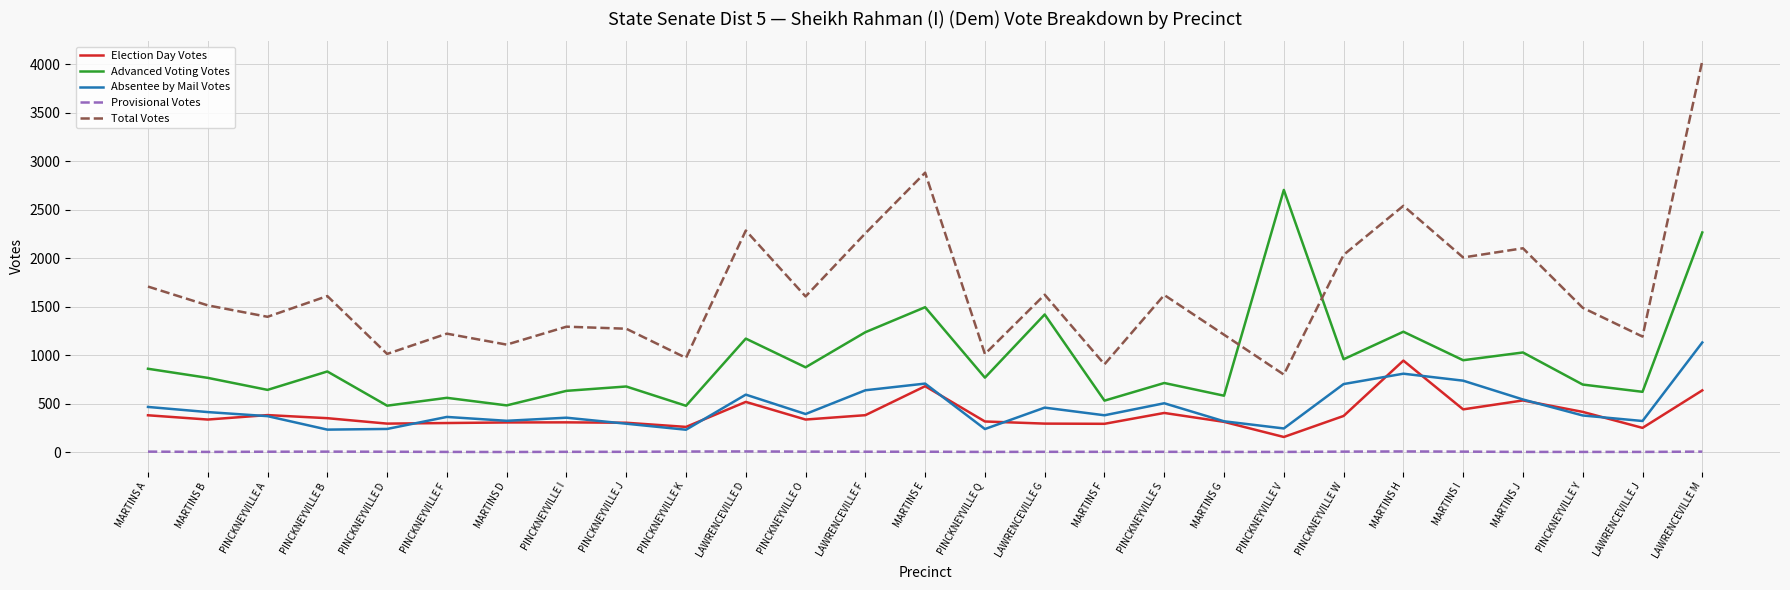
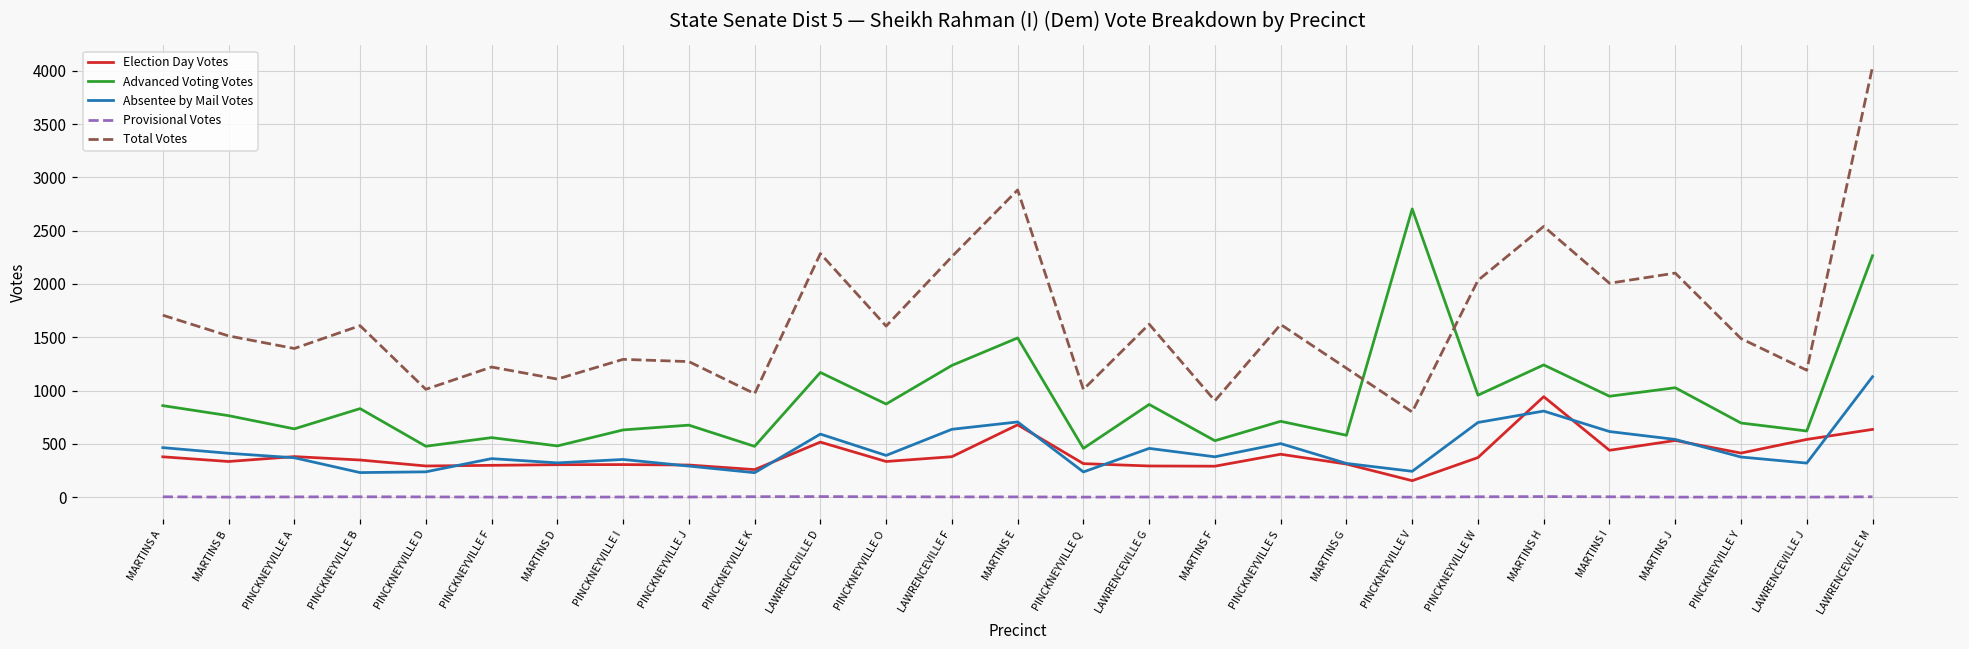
  {
    "Election Day Votes": {
      "MARTINS A": 400,
      "MARTINS B": 300,
      "PINCKNEYVILLE B": 300,
      "PINCKNEYVILLE D": 300,
      "PINCKNEYVILLE F": 300,
      "PINCKNEYVILLE I": 300,
      "PINCKNEYVILLE K": 300,
      "LAWRENCEVILLE D": 500,
      "PINCKNEYVILLE O": 300,
      "LAWRENCEVILLE F": 400,
      "MARTINS E": 700,
      "PINCKNEYVILLE Q": 300,
      "LAWRENCEVILLE G": 300,
      "MARTINS F": 300,
      "PINCKNEYVILLE S": 400,
      "PINCKNEYVILLE V": 200,
      "PINCKNEYVILLE W": 400,
      "MARTINS H": 900,
      "MARTINS I": 400,
      "PINCKNEYVILLE Y": 400,
-     "LAWRENCEVILLE J": 200,
+     "LAWRENCEVILLE J": 500,
      "LAWRENCEVILLE M": 600
    },
    "Advanced Voting Votes": {
      "MARTINS A": 900,
      "MARTINS B": 800,
      "PINCKNEYVILLE A": 600,
      "PINCKNEYVILLE B": 800,
      "PINCKNEYVILLE D": 500,
      "PINCKNEYVILLE F": 600,
      "MARTINS D": 500,
      "PINCKNEYVILLE I": 600,
      "PINCKNEYVILLE J": 700,
      "PINCKNEYVILLE K": 500,
      "LAWRENCEVILLE D": 1200,
      "PINCKNEYVILLE O": 900,
      "LAWRENCEVILLE F": 1200,
      "MARTINS E": 1500,
-     "PINCKNEYVILLE Q": 800,
-     "LAWRENCEVILLE G": 1400,
+     "PINCKNEYVILLE Q": 500,
+     "LAWRENCEVILLE G": 900,
      "MARTINS F": 500,
      "PINCKNEYVILLE S": 700,
      "MARTINS G": 600,
      "PINCKNEYVILLE V": 2700,
      "PINCKNEYVILLE W": 1000,
      "MARTINS H": 1200,
      "MARTINS I": 900,
      "MARTINS J": 1000,
      "PINCKNEYVILLE Y": 700,
      "LAWRENCEVILLE J": 600,
      "LAWRENCEVILLE M": 2300
    },
    "Absentee by Mail Votes": {
      "MARTINS A": 500,
      "MARTINS B": 400,
      "PINCKNEYVILLE B": 200,
      "PINCKNEYVILLE D": 200,
      "PINCKNEYVILLE F": 400,
      "PINCKNEYVILLE I": 400,
      "PINCKNEYVILLE K": 200,
      "LAWRENCEVILLE D": 600,
      "PINCKNEYVILLE O": 400,
      "LAWRENCEVILLE F": 600,
      "MARTINS E": 700,
      "PINCKNEYVILLE Q": 200,
      "LAWRENCEVILLE G": 500,
      "MARTINS F": 400,
      "PINCKNEYVILLE S": 500,
      "PINCKNEYVILLE V": 200,
      "PINCKNEYVILLE W": 700,
      "MARTINS H": 800,
-     "MARTINS I": 700,
+     "MARTINS I": 600,
      "PINCKNEYVILLE Y": 400,
      "LAWRENCEVILLE J": 300,
      "LAWRENCEVILLE M": 1100
    },
    "Provisional Votes": {
      "MARTINS A": 0,
      "MARTINS B": 0,
      "PINCKNEYVILLE A": 0,
      "PINCKNEYVILLE B": 0,
      "PINCKNEYVILLE D": 0,
      "PINCKNEYVILLE F": 0,
      "MARTINS D": 0,
      "PINCKNEYVILLE I": 0,
      "PINCKNEYVILLE J": 0,
      "PINCKNEYVILLE K": 0,
      "LAWRENCEVILLE D": 0,
      "PINCKNEYVILLE O": 0,
      "LAWRENCEVILLE F": 0,
      "MARTINS E": 0,
      "PINCKNEYVILLE Q": 0,
      "LAWRENCEVILLE G": 0,
      "MARTINS F": 0,
      "PINCKNEYVILLE S": 0,
      "MARTINS G": 0,
      "PINCKNEYVILLE V": 0,
      "PINCKNEYVILLE W": 0,
      "MARTINS H": 0,
      "MARTINS I": 0,
      "MARTINS J": 0,
      "PINCKNEYVILLE Y": 0,
      "LAWRENCEVILLE J": 0,
      "LAWRENCEVILLE M": 0
    },
    "Total Votes": {
      "MARTINS A": 1700,
      "MARTINS B": 1500,
      "PINCKNEYVILLE A": 1400,
      "PINCKNEYVILLE B": 1600,
      "PINCKNEYVILLE D": 1000,
      "PINCKNEYVILLE F": 1200,
      "MARTINS D": 1100,
      "PINCKNEYVILLE I": 1300,
      "PINCKNEYVILLE J": 1300,
      "PINCKNEYVILLE K": 1000,
      "LAWRENCEVILLE D": 2300,
      "PINCKNEYVILLE O": 1600,
      "LAWRENCEVILLE F": 2300,
      "MARTINS E": 2900,
      "PINCKNEYVILLE Q": 1000,
      "LAWRENCEVILLE G": 1600,
      "MARTINS F": 900,
      "PINCKNEYVILLE S": 1600,
      "MARTINS G": 1200,
      "PINCKNEYVILLE V": 800,
      "PINCKNEYVILLE W": 2000,
      "MARTINS H": 2500,
      "MARTINS I": 2000,
      "MARTINS J": 2100,
      "PINCKNEYVILLE Y": 1500,
      "LAWRENCEVILLE J": 1200,
      "LAWRENCEVILLE M": 4000
    }
  }
